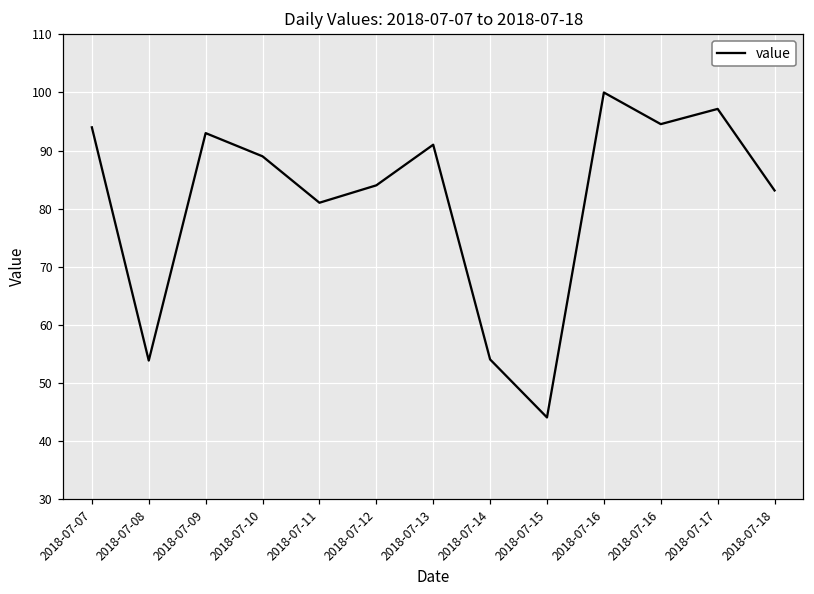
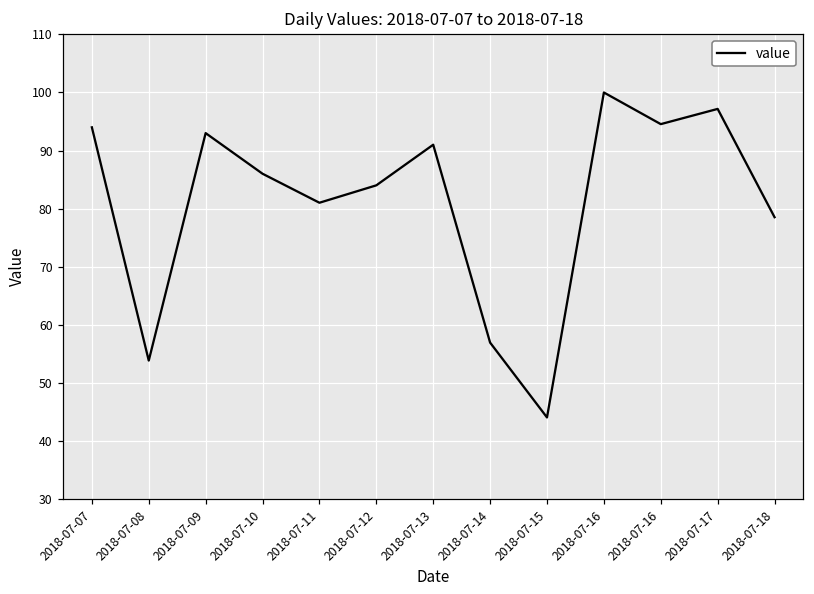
  {
    "2018-07-07": 94,
    "2018-07-08": 54,
    "2018-07-09": 93,
-   "2018-07-10": 89,
+   "2018-07-10": 86,
    "2018-07-11": 81,
    "2018-07-12": 84,
    "2018-07-13": 91,
-   "2018-07-14": 54,
+   "2018-07-14": 57,
    "2018-07-15": 44,
    "2018-07-17": 97,
-   "2018-07-18": 83
+   "2018-07-18": 79
  }
